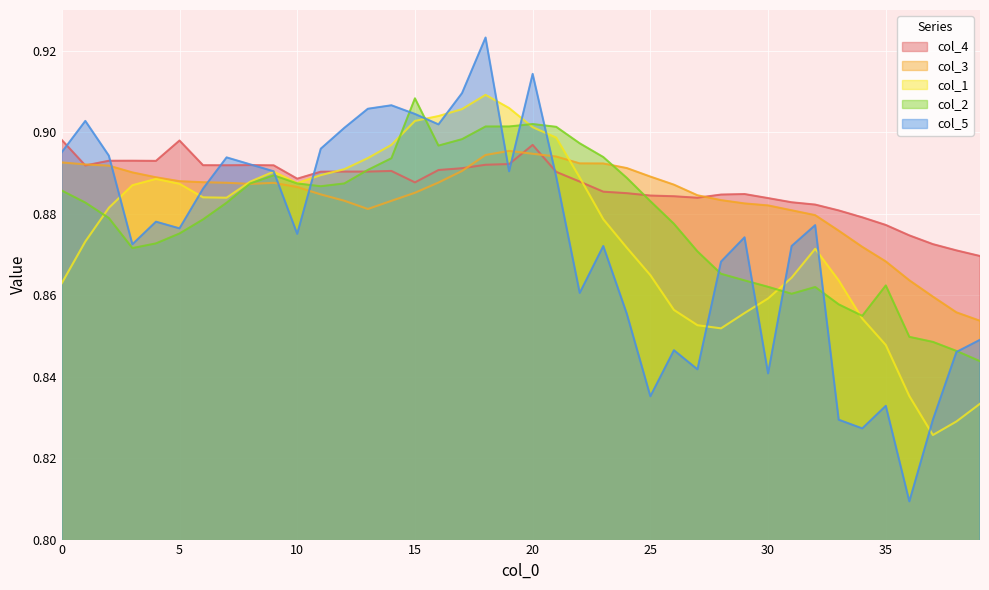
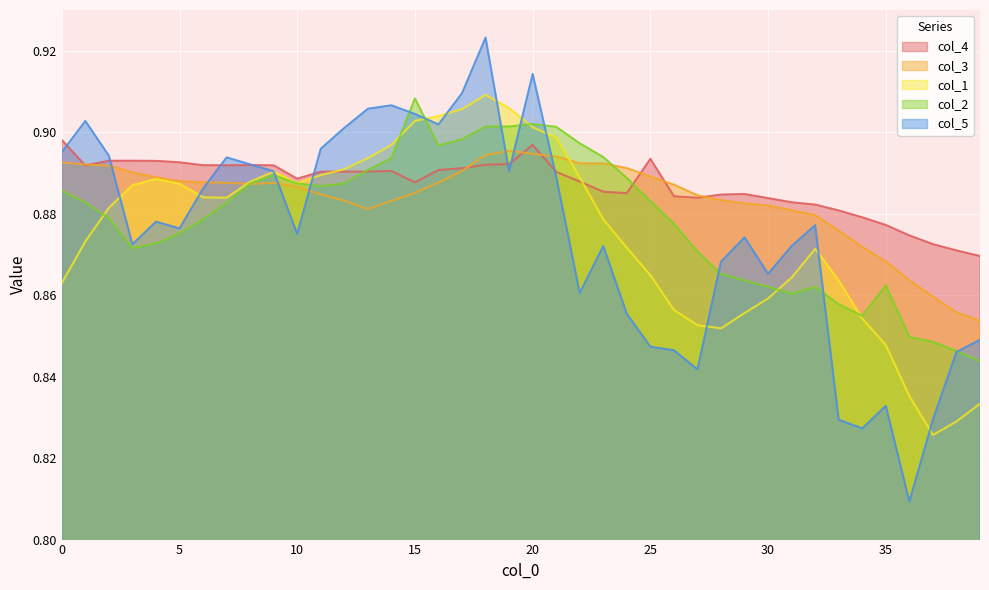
  {
    "col_4": {
      "0": 0.898,
-     "5": 0.898,
+     "5": 0.893,
      "10": 0.889,
      "15": 0.888,
      "20": 0.897,
-     "25": 0.884,
+     "25": 0.893,
      "30": 0.884,
      "35": 0.877
    },
    "col_2": {
      "0": 0.886,
      "5": 0.875,
      "15": 0.908,
      "20": 0.902,
      "25": 0.883,
      "30": 0.862,
      "35": 0.862
    },
    "col_5": {
      "0": 0.895,
      "5": 0.876,
      "10": 0.875,
      "15": 0.904,
      "20": 0.914,
-     "25": 0.835,
-     "30": 0.841,
+     "25": 0.847,
+     "30": 0.865,
      "35": 0.833
    }
  }
